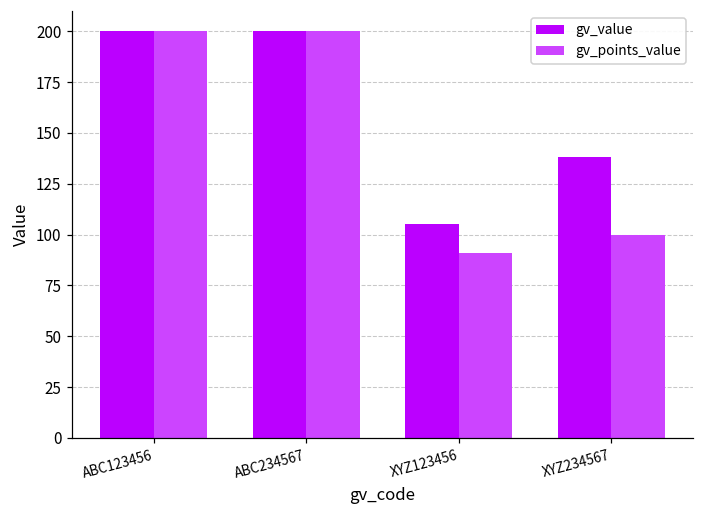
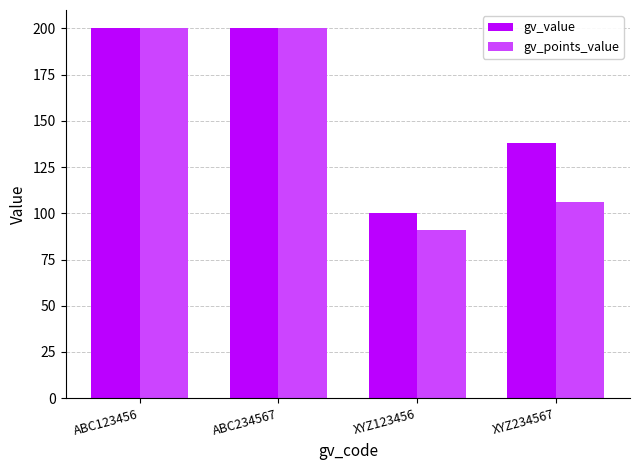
  {
    "gv_value": {
      "ABC123456": 200,
      "ABC234567": 200,
-     "XYZ123456": 105,
+     "XYZ123456": 100,
      "XYZ234567": 138
    },
    "gv_points_value": {
      "ABC123456": 200,
      "ABC234567": 200,
      "XYZ123456": 91,
-     "XYZ234567": 100
+     "XYZ234567": 106
    }
  }
